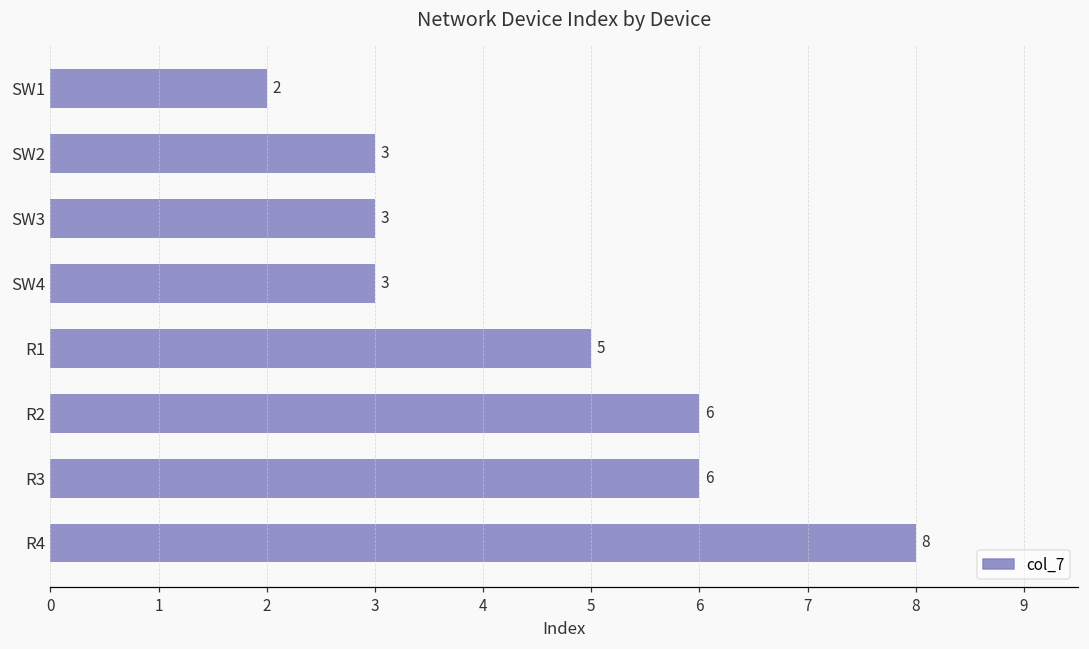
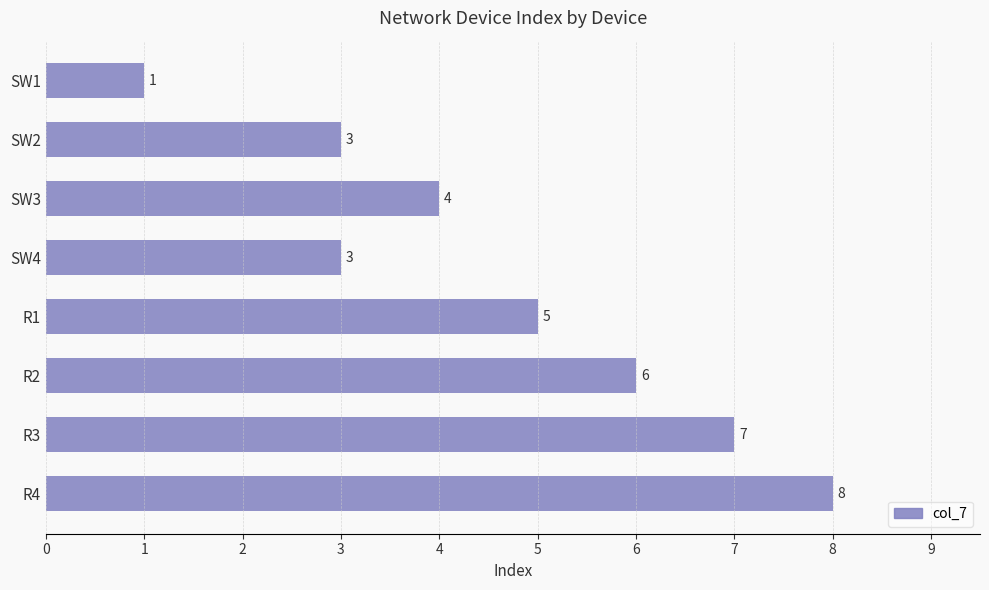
  {
-   "SW1": 2,
+   "SW1": 1,
    "SW2": 3,
-   "SW3": 3,
+   "SW3": 4,
    "SW4": 3,
    "R1": 5,
    "R2": 6,
-   "R3": 6,
+   "R3": 7,
    "R4": 8
  }
